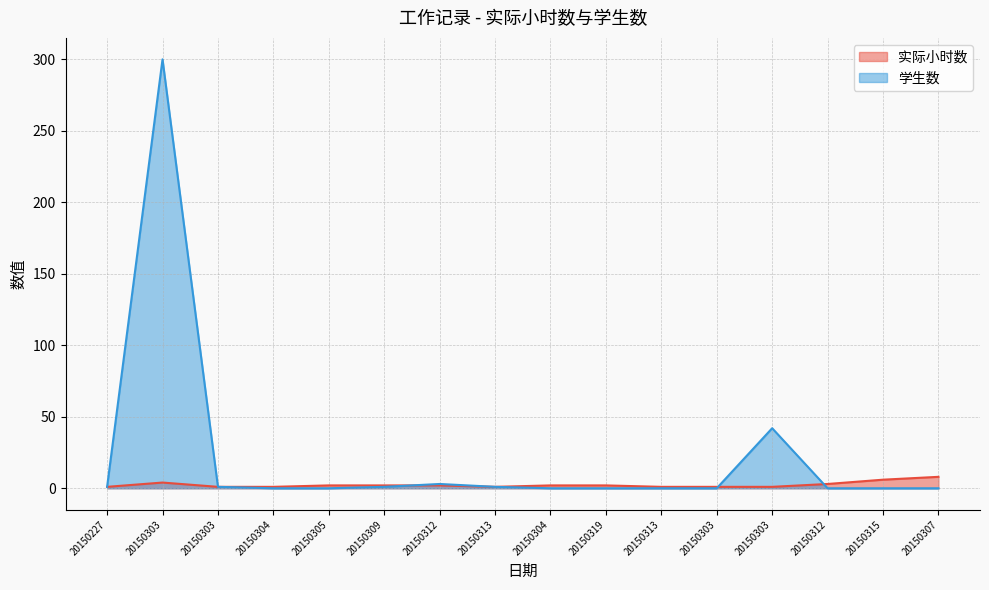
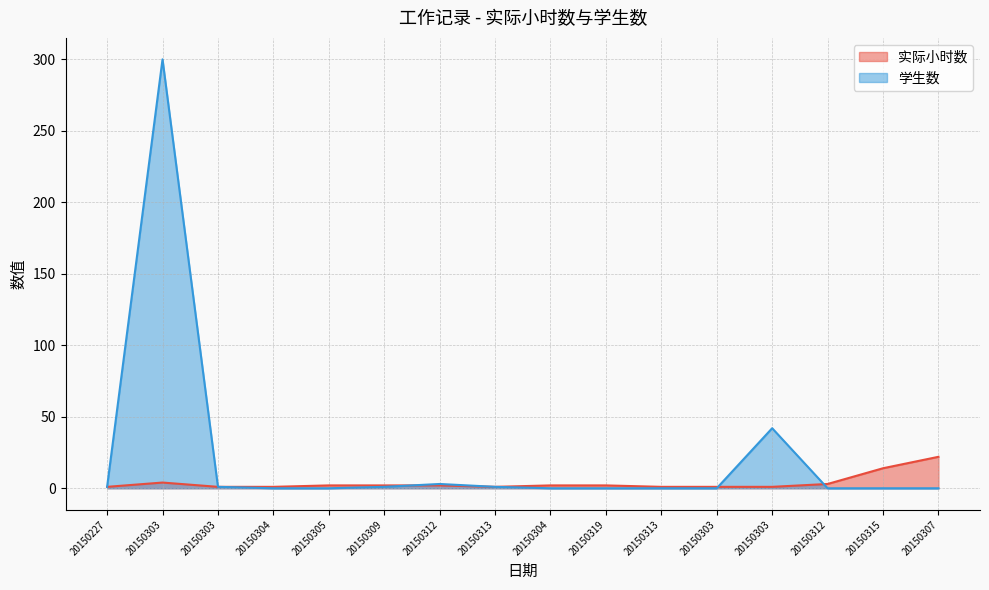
  {
    "实际小时数": {
      "20150305": 2,
      "20150319": 2,
-     "20150315": 6,
-     "20150307": 8
+     "20150315": 14,
+     "20150307": 22
    },
    "学生数": {
      "20150305": 0,
      "20150319": 0,
      "20150315": 0,
      "20150307": 0
    }
  }
